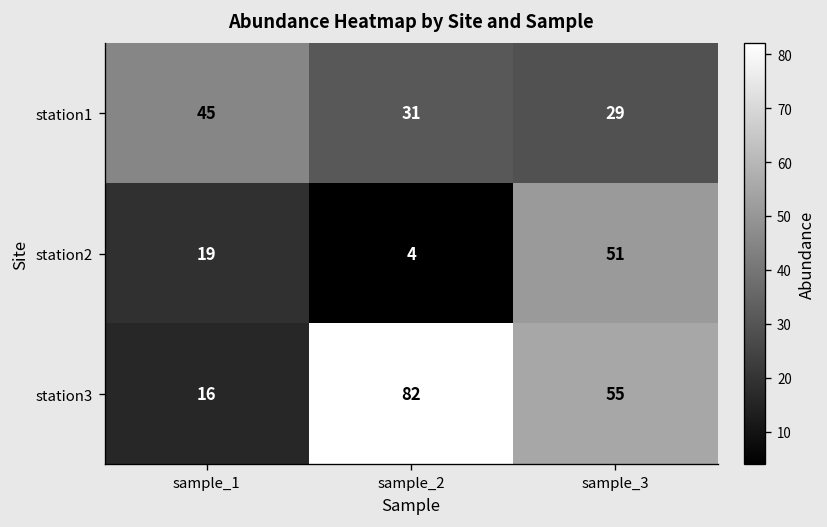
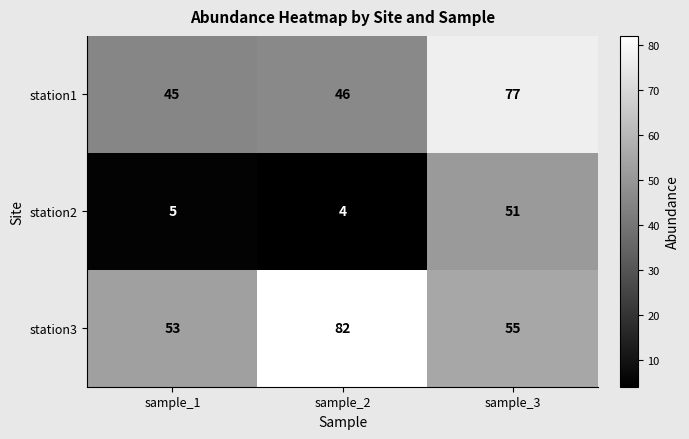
  {
    "station1": {
      "sample_1": 45,
-     "sample_2": 31,
-     "sample_3": 29
+     "sample_2": 46,
+     "sample_3": 77
    },
    "station2": {
-     "sample_1": 19,
+     "sample_1": 5,
      "sample_2": 4,
      "sample_3": 51
    },
    "station3": {
-     "sample_1": 16,
+     "sample_1": 53,
      "sample_2": 82,
      "sample_3": 55
    }
  }
